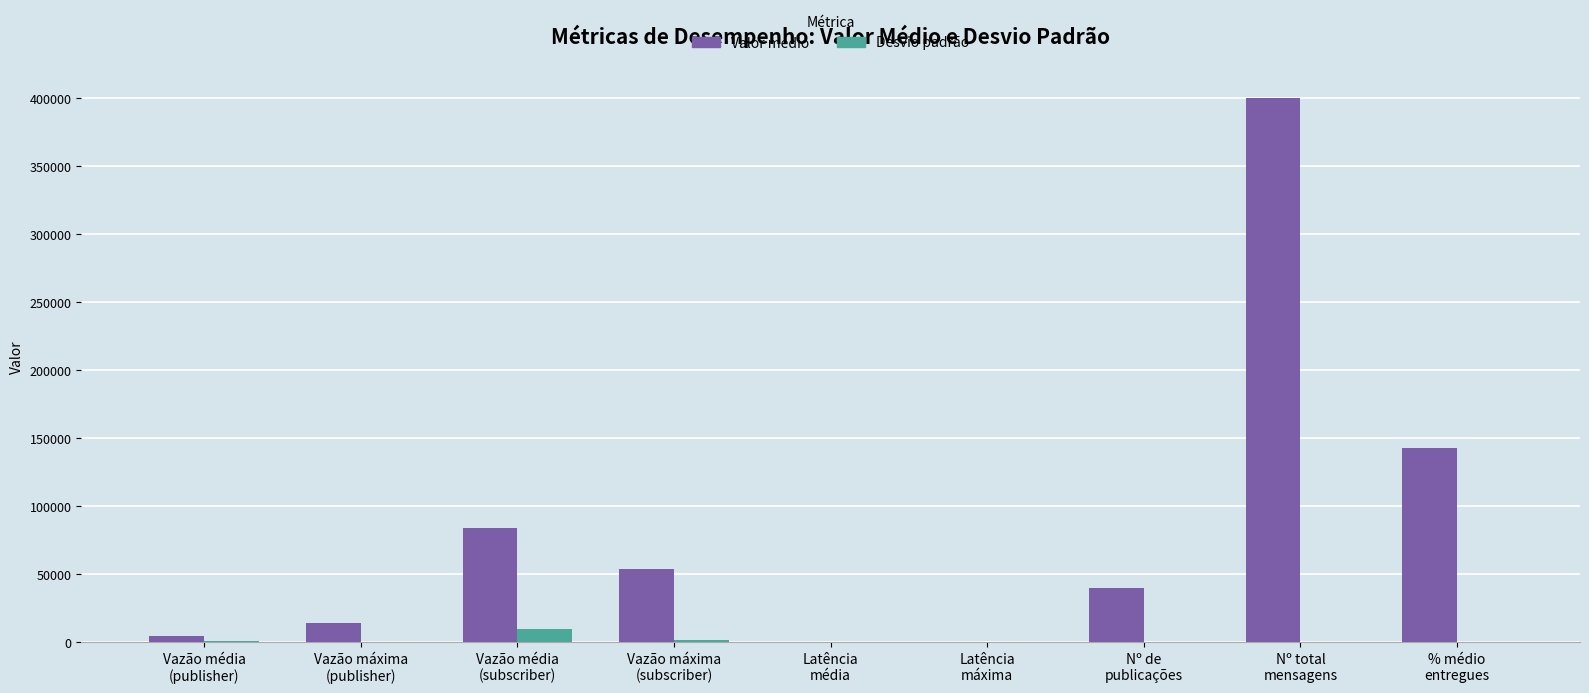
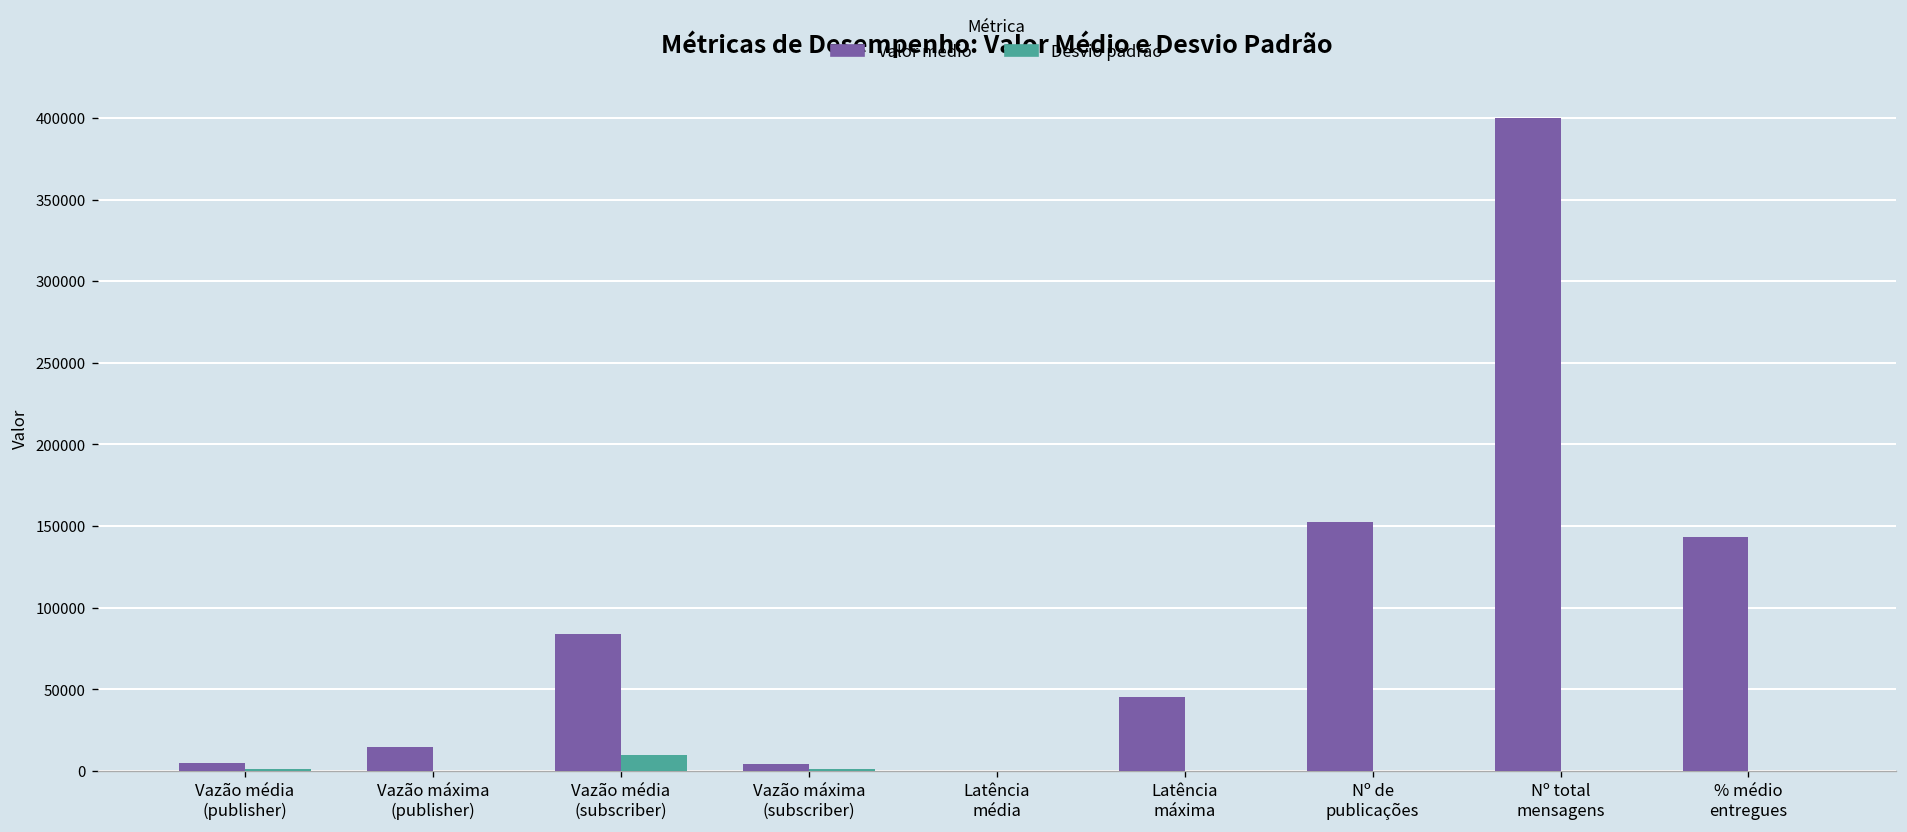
  {
    "Valor médio": {
      "Vazão média (publisher)": 5000,
      "Vazão máxima (publisher)": 14000,
      "Vazão média (subscriber)": 84000,
-     "Vazão máxima (subscriber)": 54000,
-     "Latência máxima": 0,
-     "Nº de publicações": 40000,
+     "Vazão máxima (subscriber)": 4000,
+     "Latência máxima": 46000,
+     "Nº de publicações": 153000,
      "Nº total mensagens": 400000,
      "% médio entregues": 143000
    },
    "Desvio padrão": {
      "Vazão média (subscriber)": 10000,
      "Nº de publicações": 0,
      "Nº total mensagens": 0,
      "% médio entregues": 0
    }
  }
